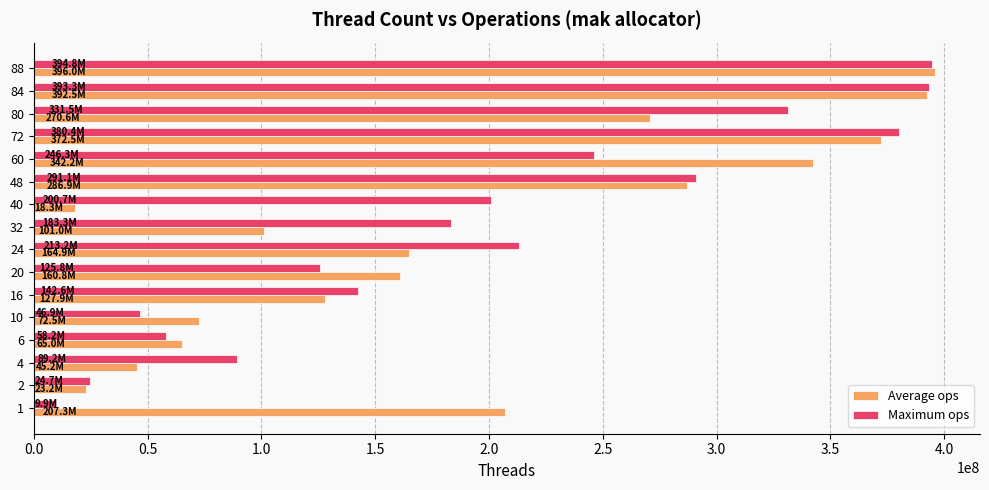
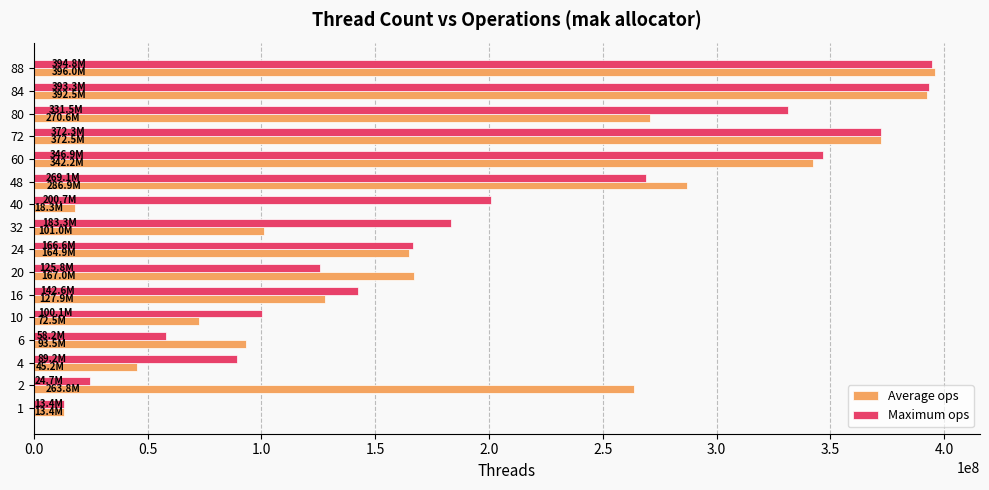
  {
    "Average ops": {
      "40": "18.3M",
-     "20": "160.8M",
-     "6": "65.0M",
-     "2": "23.2M",
-     "1": "207.3M"
+     "20": "167.0M",
+     "6": "93.5M",
+     "2": "263.8M",
+     "1": "13.4M"
    },
    "Maximum ops": {
-     "72": "380.4M",
-     "60": "246.3M",
-     "48": "291.1M",
+     "72": "372.3M",
+     "60": "346.9M",
+     "48": "269.1M",
      "40": "200.7M",
-     "24": "213.2M",
-     "10": "46.9M",
-     "1": "9.9M"
+     "24": "166.6M",
+     "10": "100.1M",
+     "1": "13.4M"
    }
  }
